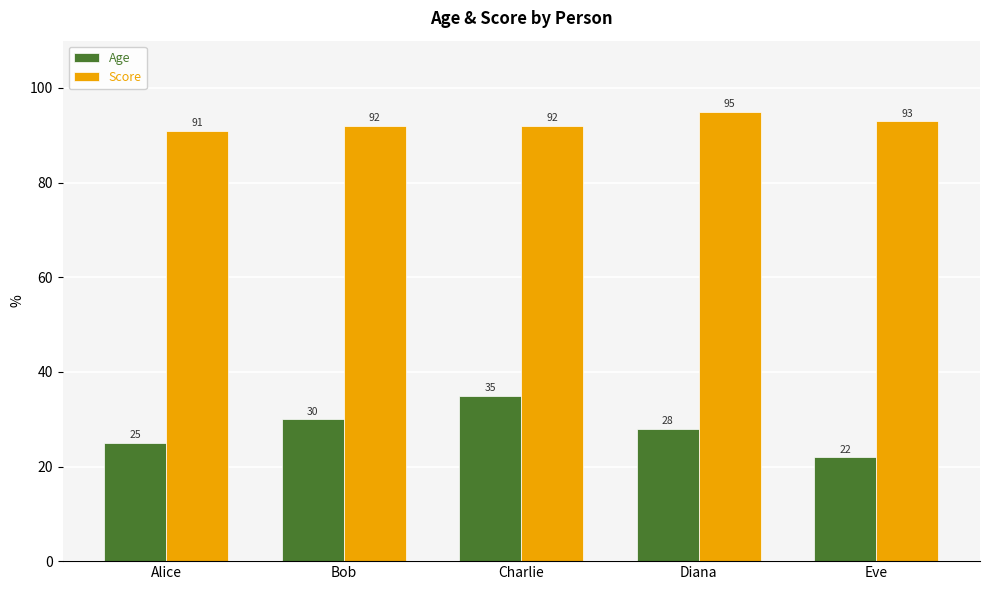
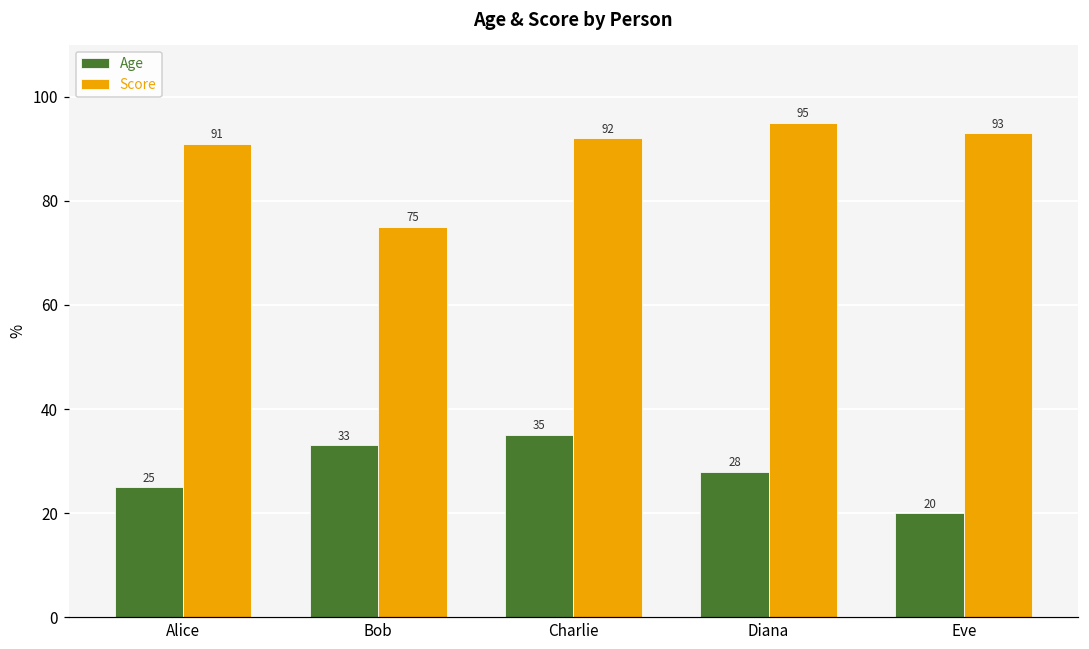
  {
    "Age": {
      "Alice": 25,
-     "Bob": 30,
+     "Bob": 33,
      "Charlie": 35,
      "Diana": 28,
-     "Eve": 22
+     "Eve": 20
    },
    "Score": {
      "Alice": 91,
-     "Bob": 92,
+     "Bob": 75,
      "Charlie": 92,
      "Diana": 95,
      "Eve": 93
    }
  }
